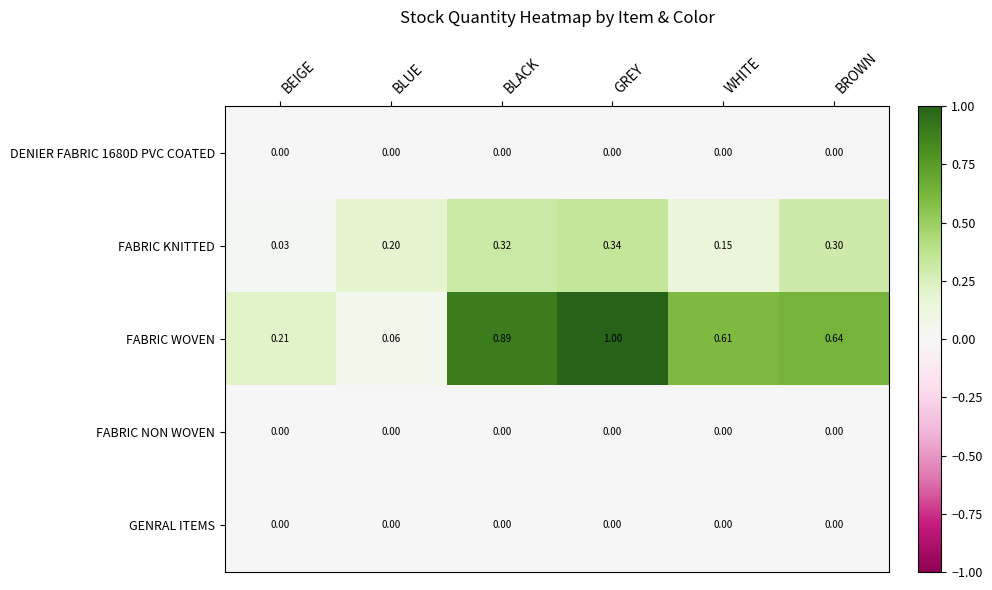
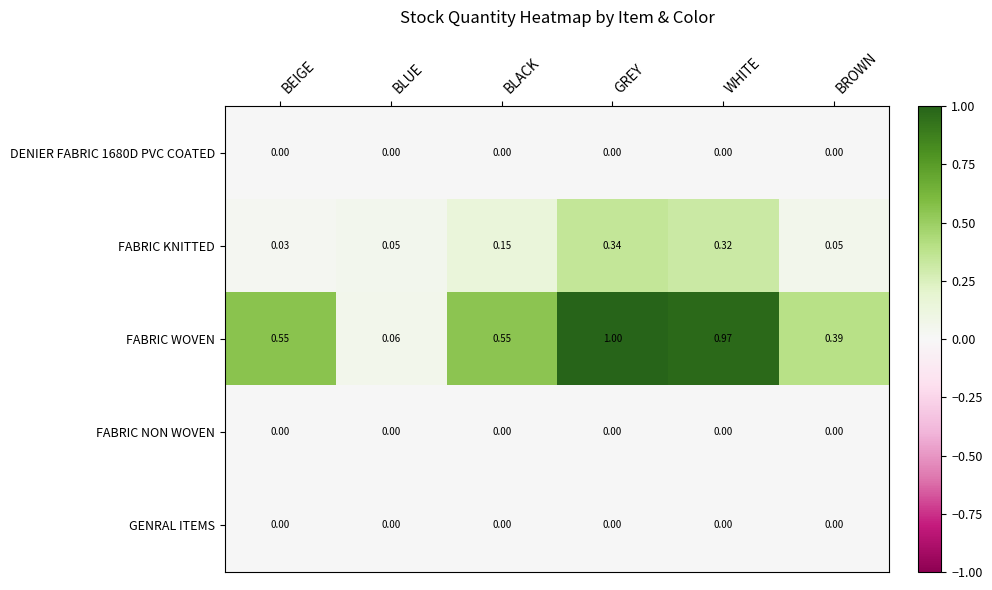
  {
    "DENIER FABRIC 1680D PVC COATED": {
      "BEIGE": 0.00,
      "BLUE": 0.00,
      "BLACK": 0.00,
      "GREY": 0.00,
      "WHITE": 0.00,
      "BROWN": 0.00
    },
    "FABRIC KNITTED": {
      "BEIGE": 0.03,
-     "BLUE": 0.20,
-     "BLACK": 0.32,
+     "BLUE": 0.05,
+     "BLACK": 0.15,
      "GREY": 0.34,
-     "WHITE": 0.15,
-     "BROWN": 0.30
+     "WHITE": 0.32,
+     "BROWN": 0.05
    },
    "FABRIC WOVEN": {
-     "BEIGE": 0.21,
+     "BEIGE": 0.55,
      "BLUE": 0.06,
-     "BLACK": 0.89,
+     "BLACK": 0.55,
      "GREY": 1.00,
-     "WHITE": 0.61,
-     "BROWN": 0.64
+     "WHITE": 0.97,
+     "BROWN": 0.39
    },
    "FABRIC NON WOVEN": {
      "BEIGE": 0.00,
      "BLUE": 0.00,
      "BLACK": 0.00,
      "GREY": 0.00,
      "WHITE": 0.00,
      "BROWN": 0.00
    },
    "GENRAL ITEMS": {
      "BEIGE": 0.00,
      "BLUE": 0.00,
      "BLACK": 0.00,
      "GREY": 0.00,
      "WHITE": 0.00,
      "BROWN": 0.00
    }
  }
